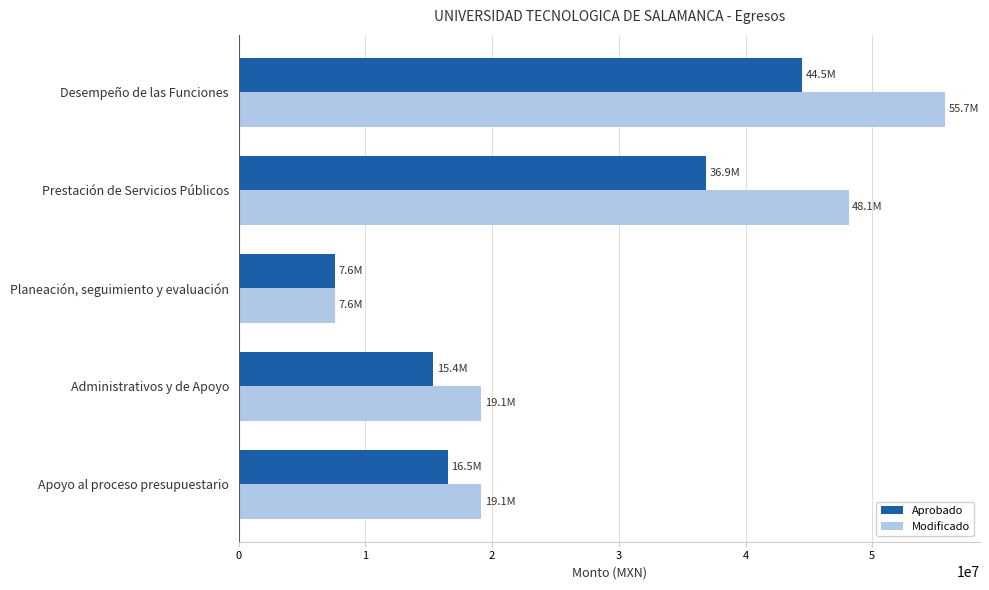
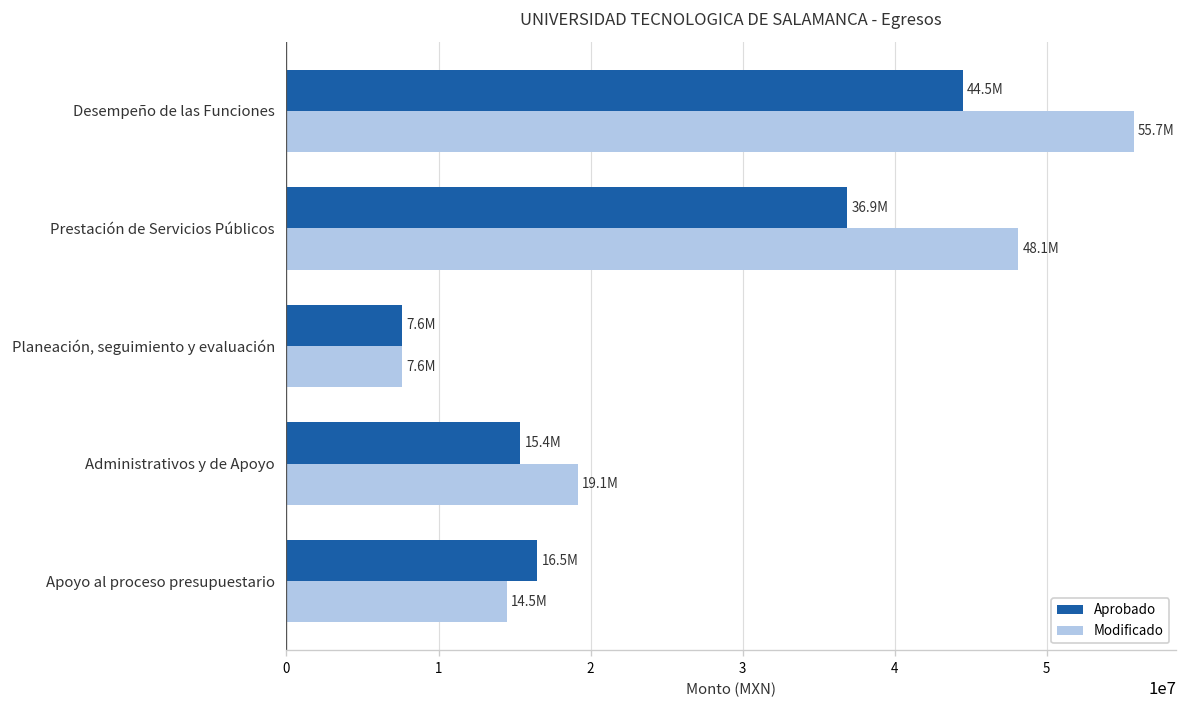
  {
    "Aprobado": {
      "Desempeño de las Funciones": "44.5M",
      "Prestación de Servicios Públicos": "36.9M",
      "Planeación, seguimiento y evaluación": "7.6M",
      "Administrativos y de Apoyo": "15.4M",
      "Apoyo al proceso presupuestario": "16.5M"
    },
    "Modificado": {
      "Desempeño de las Funciones": "55.7M",
      "Prestación de Servicios Públicos": "48.1M",
      "Planeación, seguimiento y evaluación": "7.6M",
      "Administrativos y de Apoyo": "19.1M",
-     "Apoyo al proceso presupuestario": "19.1M"
+     "Apoyo al proceso presupuestario": "14.5M"
    }
  }
